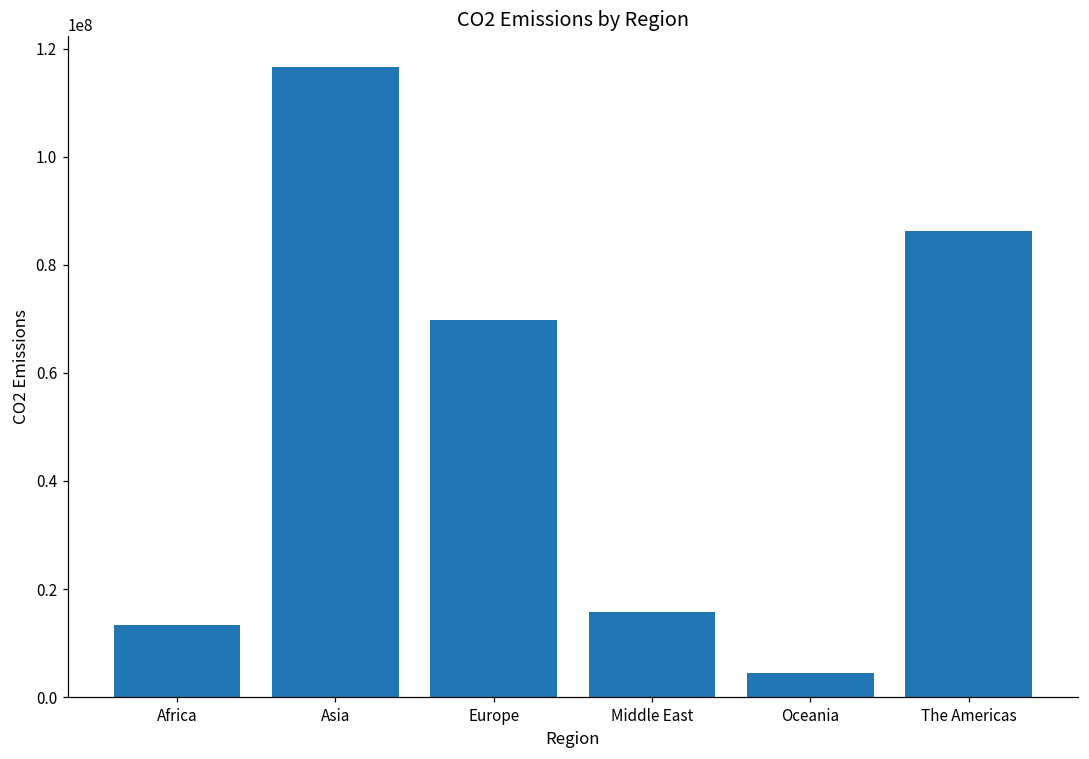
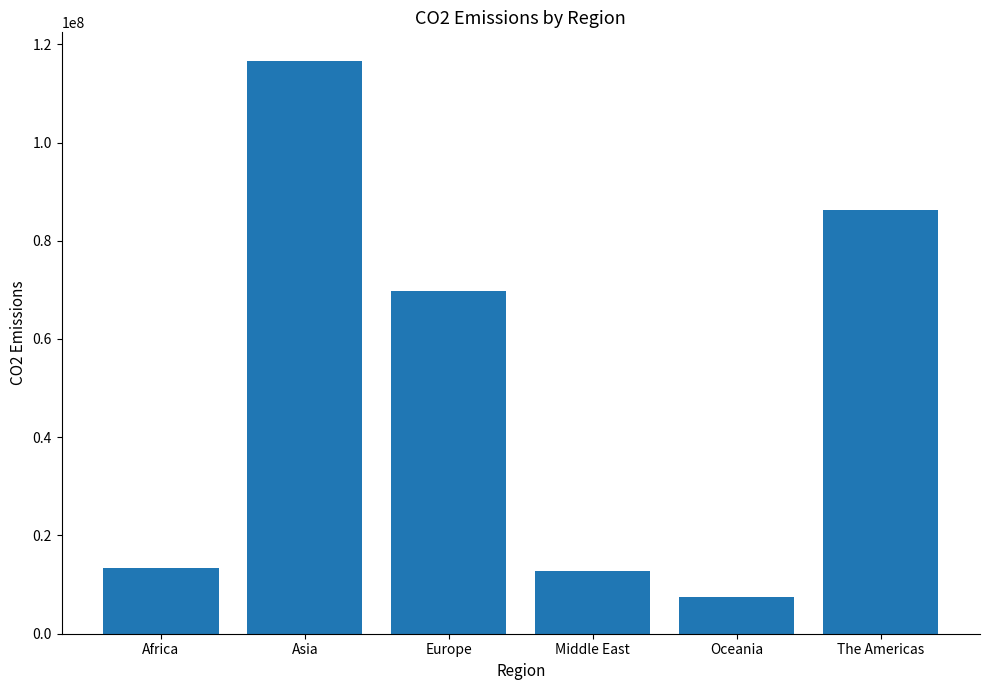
  {
    "Africa": 13000000,
    "Asia": 117000000,
    "Europe": 70000000,
-   "Middle East": 16000000,
-   "Oceania": 4000000,
+   "Middle East": 13000000,
+   "Oceania": 7000000,
    "The Americas": 86000000
  }
